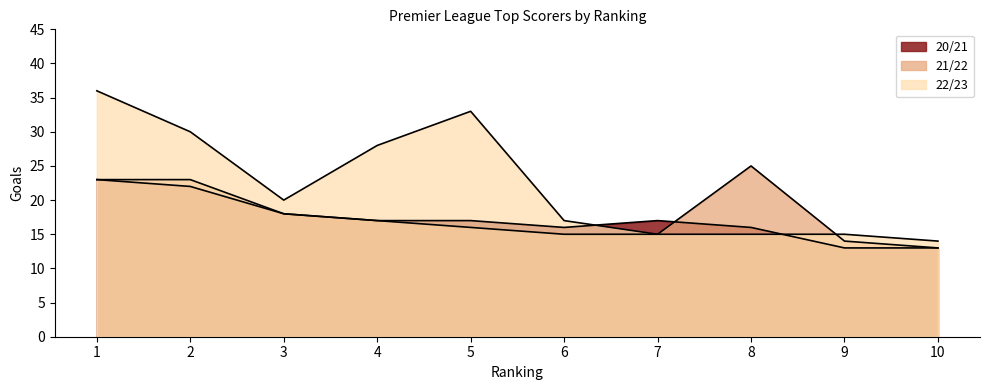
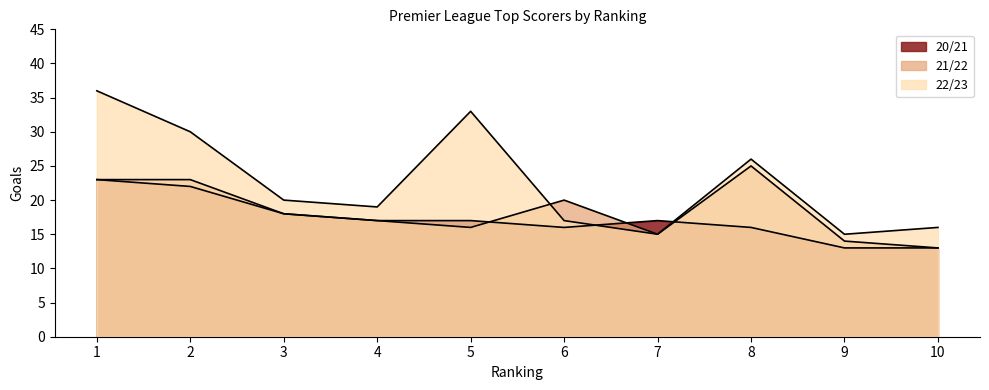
  {
    "20/21": {
      "2": 22,
      "5": 17,
      "6": 16,
      "7": 17,
      "8": 16,
      "9": 13
    },
    "21/22": {
      "2": 23,
      "5": 16,
-     "6": 15,
+     "6": 20,
      "8": 25,
      "9": 14
    },
    "22/23": {
      "1": 36,
      "2": 30,
      "3": 20,
-     "4": 28,
+     "4": 19,
      "5": 33,
      "6": 17,
-     "8": 15,
+     "8": 26,
      "9": 15,
-     "10": 14
+     "10": 16
    }
  }
